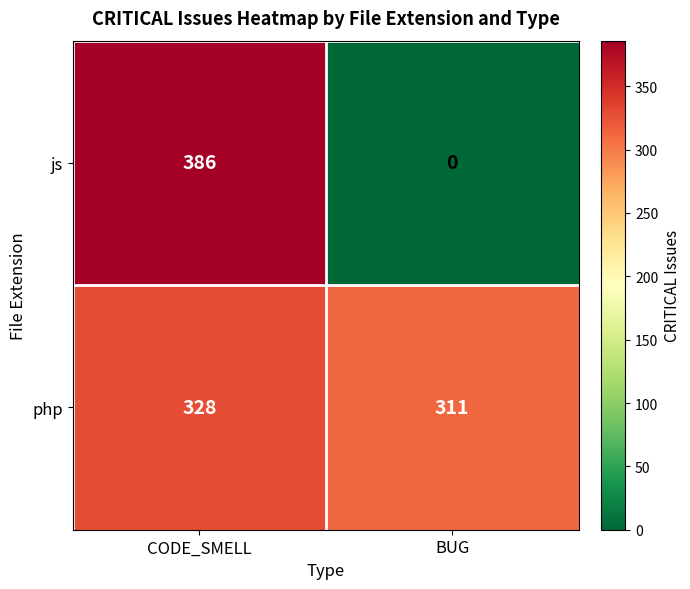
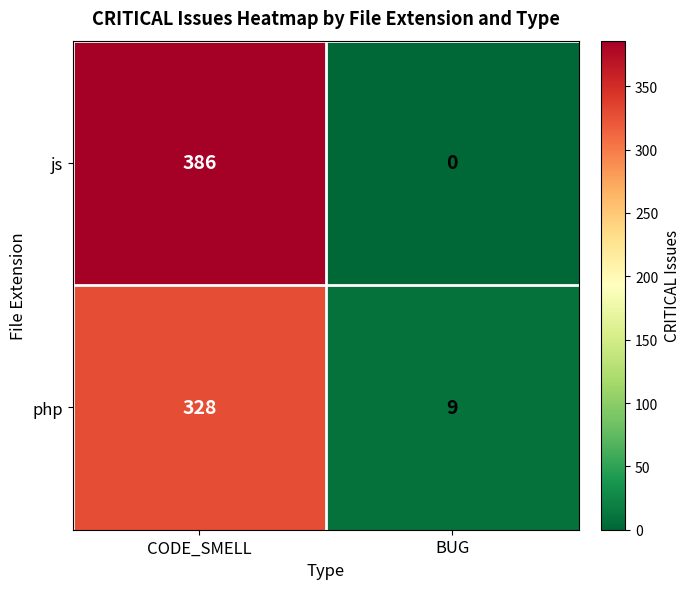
  {
    "js": {
      "CODE_SMELL": 386,
      "BUG": 0
    },
    "php": {
      "CODE_SMELL": 328,
-     "BUG": 311
+     "BUG": 9
    }
  }
